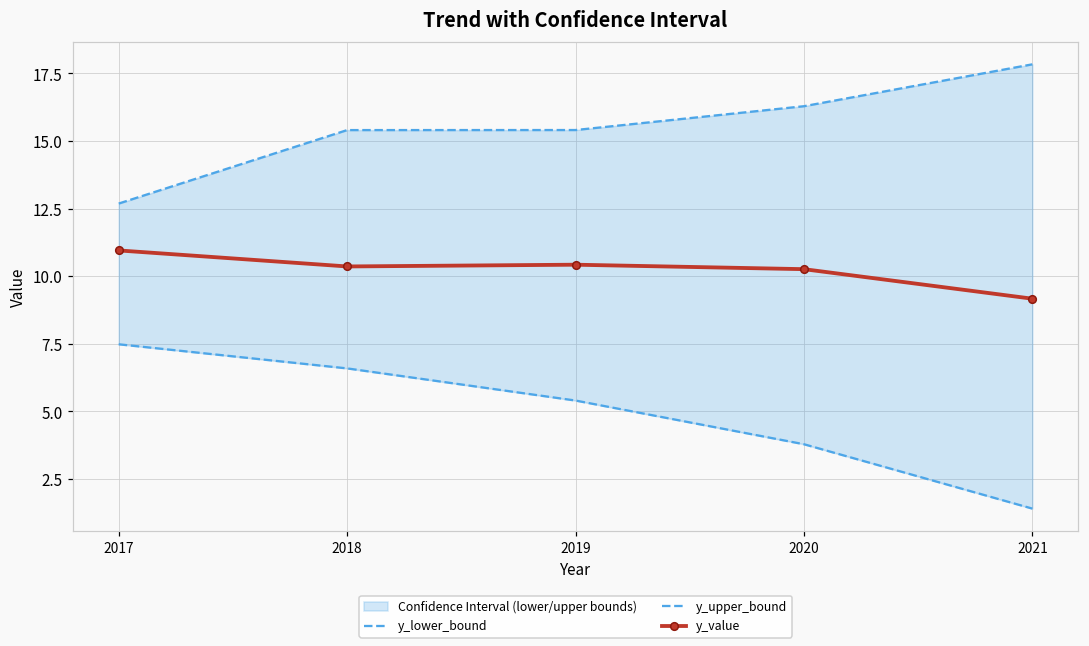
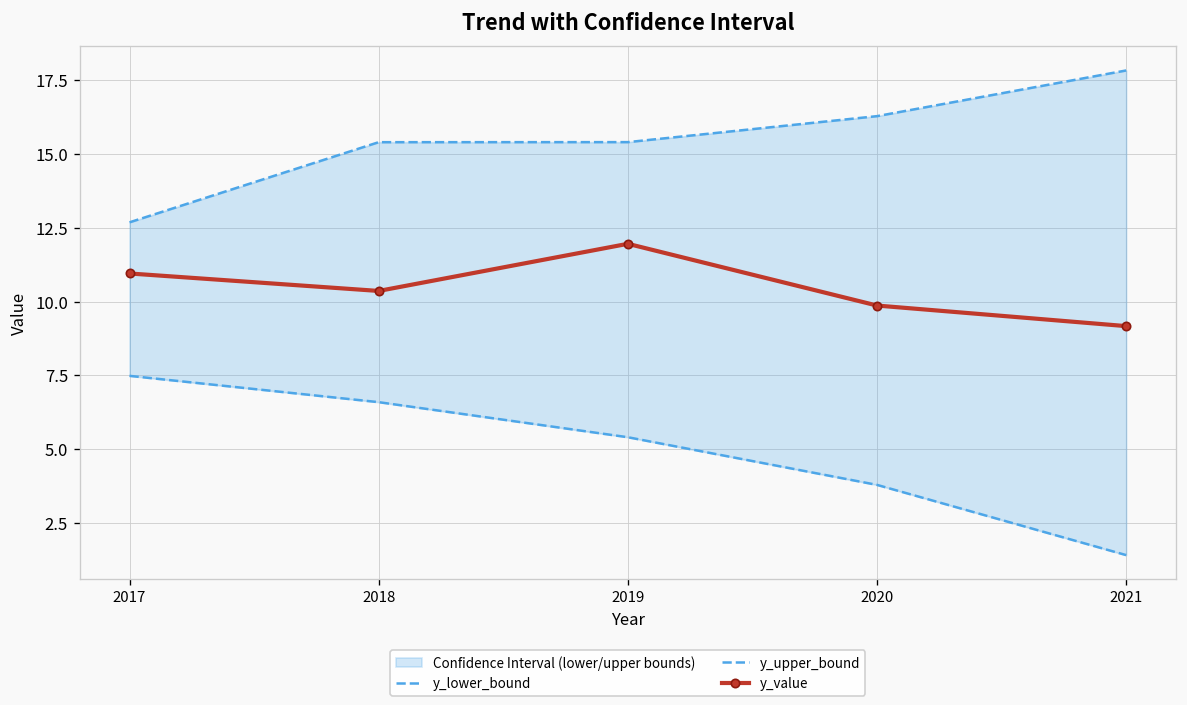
  {
    "y_value": {
      "2017": 11.0,
      "2018": 10.4,
-     "2019": 10.4,
-     "2020": 10.3,
+     "2019": 12.0,
+     "2020": 9.9,
      "2021": 9.2
    }
  }
